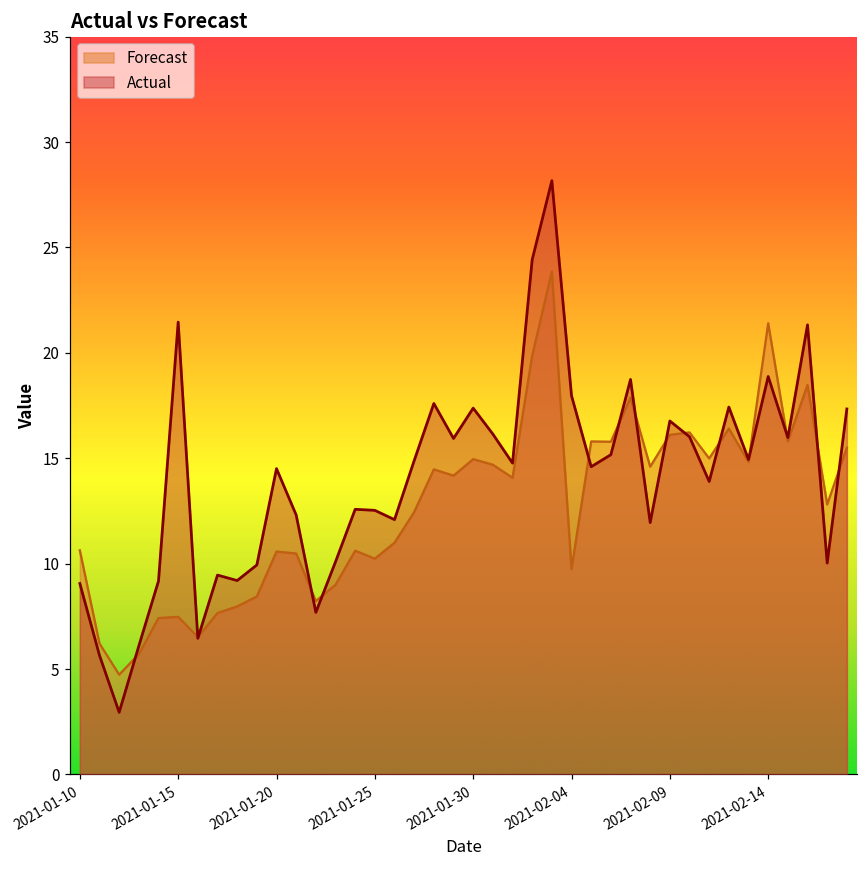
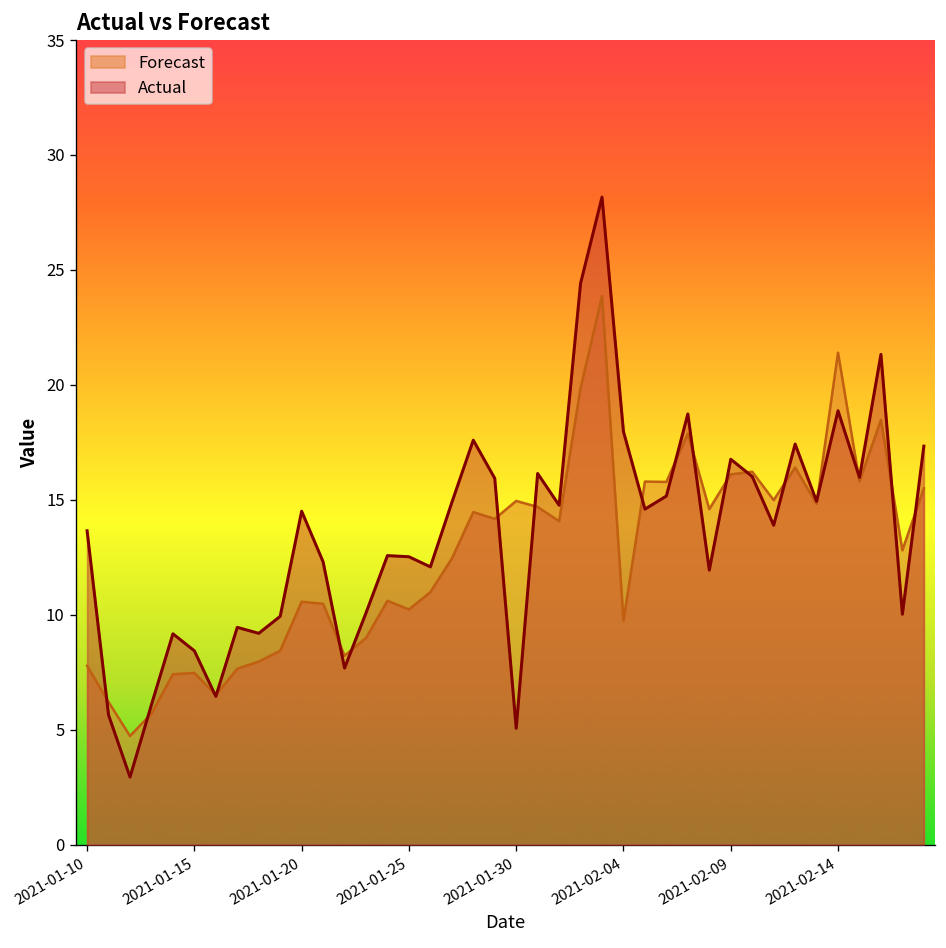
  {
    "Forecast": {
-     "2021-01-10": 10.6,
+     "2021-01-10": 7.8,
      "2021-01-15": 7.5,
      "2021-01-20": 10.6,
      "2021-01-25": 10.2,
      "2021-01-30": 15.0,
      "2021-02-04": 9.7,
      "2021-02-09": 16.1,
      "2021-02-14": 21.4
    },
    "Actual": {
-     "2021-01-10": 9.1,
-     "2021-01-15": 21.5,
+     "2021-01-10": 13.7,
+     "2021-01-15": 8.4,
      "2021-01-20": 14.5,
      "2021-01-25": 12.5,
-     "2021-01-30": 17.4,
+     "2021-01-30": 5.1,
      "2021-02-04": 18.0,
      "2021-02-09": 16.8,
      "2021-02-14": 18.9
    }
  }
